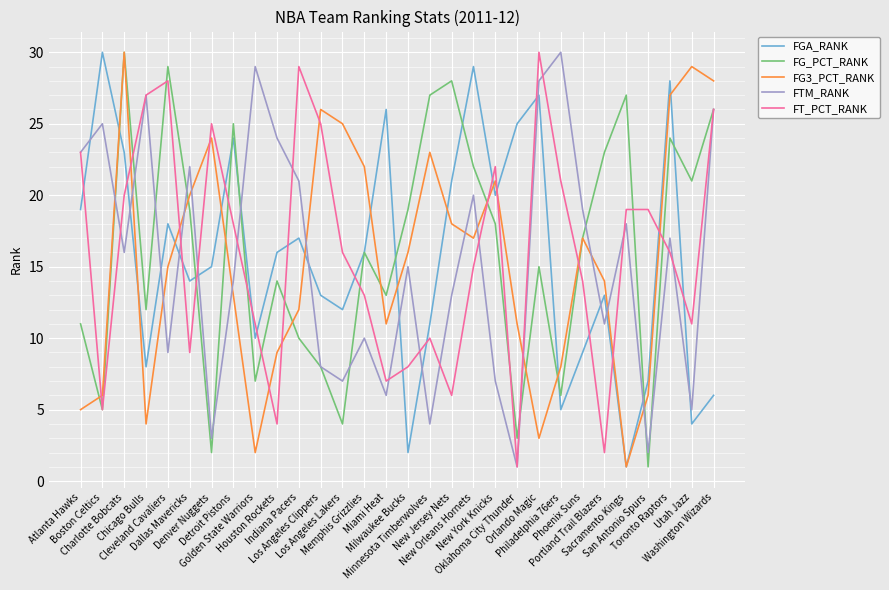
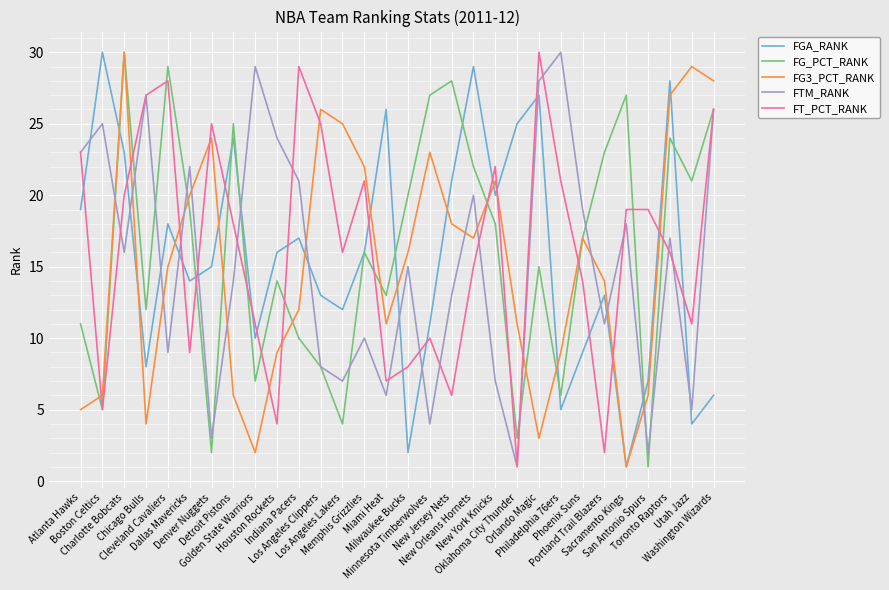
  {
    "FG_PCT_RANK": {
      "Atlanta Hawks": 11,
      "Chicago Bulls": 12,
      "Cleveland Cavaliers": 29,
      "Dallas Mavericks": 19,
      "Denver Nuggets": 2,
      "Detroit Pistons": 25,
      "Golden State Warriors": 7,
      "Houston Rockets": 14,
      "Indiana Pacers": 10,
      "Los Angeles Lakers": 4,
      "Miami Heat": 13,
-     "Milwaukee Bucks": 19,
+     "Milwaukee Bucks": 20,
      "Minnesota Timberwolves": 27,
      "New Jersey Nets": 28,
      "New Orleans Hornets": 22,
      "New York Knicks": 18,
      "Oklahoma City Thunder": 3,
      "Orlando Magic": 15,
      "Philadelphia 76ers": 6,
      "Portland Trail Blazers": 23,
      "Sacramento Kings": 27,
      "San Antonio Spurs": 1,
      "Toronto Raptors": 24,
      "Utah Jazz": 21
    },
    "FG3_PCT_RANK": {
      "Atlanta Hawks": 5,
      "Boston Celtics": 6,
      "Chicago Bulls": 4,
      "Cleveland Cavaliers": 15,
      "Dallas Mavericks": 20,
      "Denver Nuggets": 24,
-     "Detroit Pistons": 13,
+     "Detroit Pistons": 6,
      "Golden State Warriors": 2,
      "Houston Rockets": 9,
      "Indiana Pacers": 12,
      "Los Angeles Clippers": 26,
      "Los Angeles Lakers": 25,
      "Memphis Grizzlies": 22,
      "Miami Heat": 11,
      "Milwaukee Bucks": 16,
      "Minnesota Timberwolves": 23,
      "New Jersey Nets": 18,
      "New Orleans Hornets": 17,
      "New York Knicks": 21,
      "Oklahoma City Thunder": 11,
      "Orlando Magic": 3,
-     "Philadelphia 76ers": 8,
+     "Philadelphia 76ers": 9,
      "Portland Trail Blazers": 14,
      "San Antonio Spurs": 6,
      "Toronto Raptors": 27,
      "Utah Jazz": 29,
      "Washington Wizards": 28
    },
    "FT_PCT_RANK": {
      "Charlotte Bobcats": 20,
      "Cleveland Cavaliers": 28,
      "Dallas Mavericks": 9,
      "Denver Nuggets": 25,
      "Detroit Pistons": 18,
      "Golden State Warriors": 11,
      "Houston Rockets": 4,
      "Indiana Pacers": 29,
      "Los Angeles Clippers": 25,
      "Los Angeles Lakers": 16,
-     "Memphis Grizzlies": 13,
+     "Memphis Grizzlies": 21,
      "Miami Heat": 7,
      "Milwaukee Bucks": 8,
      "Minnesota Timberwolves": 10,
      "New Jersey Nets": 6,
      "New Orleans Hornets": 15,
      "New York Knicks": 22,
      "Orlando Magic": 30,
      "Philadelphia 76ers": 21,
      "Phoenix Suns": 14,
      "Portland Trail Blazers": 2,
      "Sacramento Kings": 19,
      "San Antonio Spurs": 19,
      "Toronto Raptors": 16,
      "Utah Jazz": 11
    }
  }
